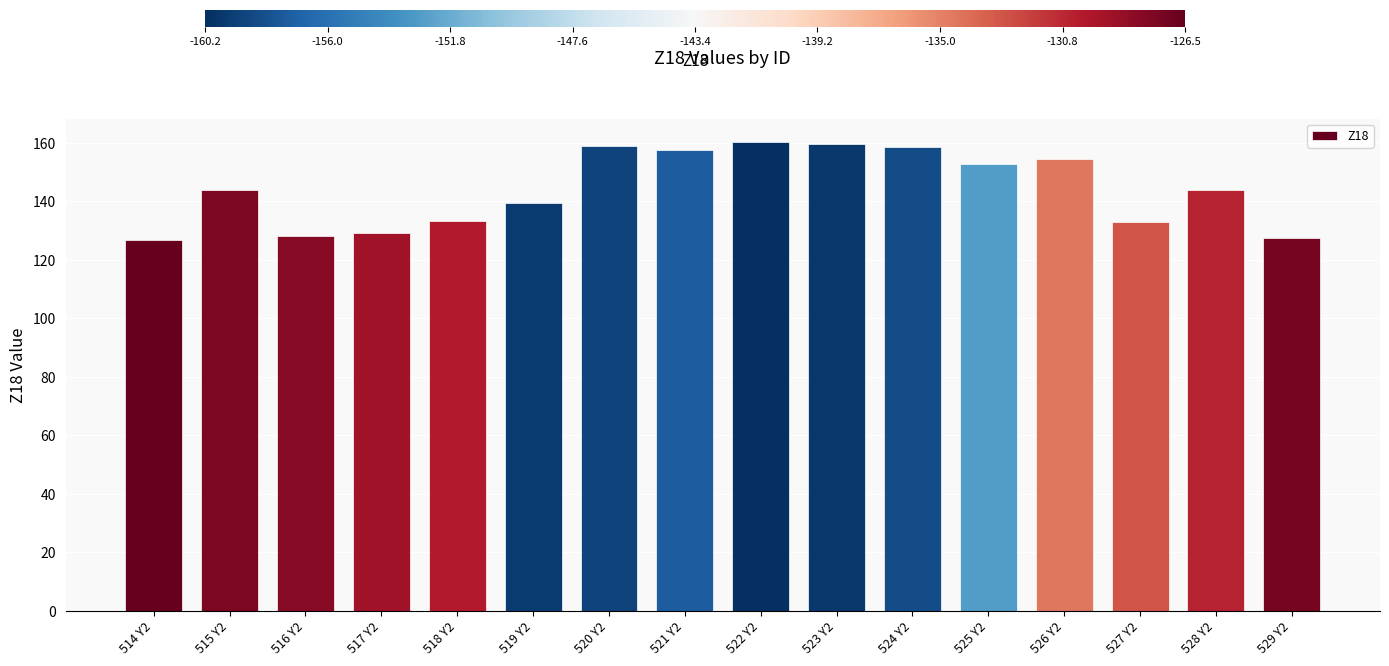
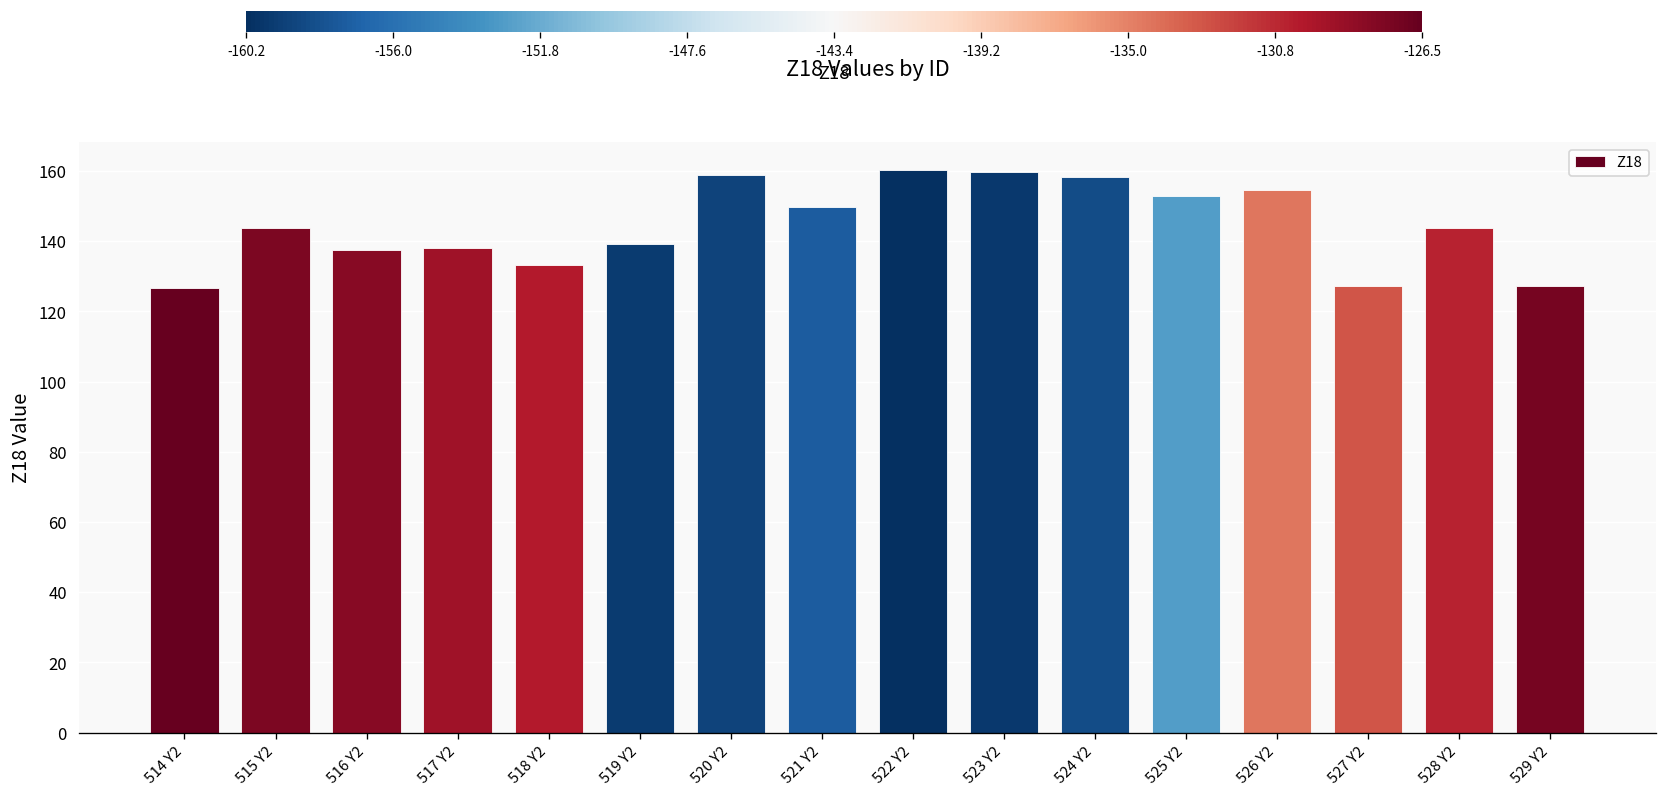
  {
    "514 Y2": 127,
    "515 Y2": 144,
-   "516 Y2": 128,
-   "517 Y2": 129,
+   "516 Y2": 138,
+   "517 Y2": 138,
    "518 Y2": 133,
    "519 Y2": 139,
    "520 Y2": 159,
-   "521 Y2": 157,
+   "521 Y2": 150,
    "522 Y2": 160,
    "523 Y2": 160,
    "524 Y2": 158,
    "525 Y2": 153,
    "526 Y2": 154,
-   "527 Y2": 133,
+   "527 Y2": 127,
    "528 Y2": 144,
    "529 Y2": 127
  }
